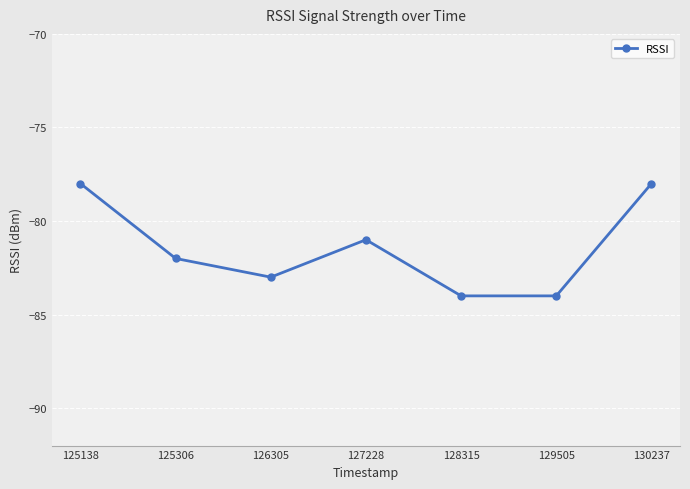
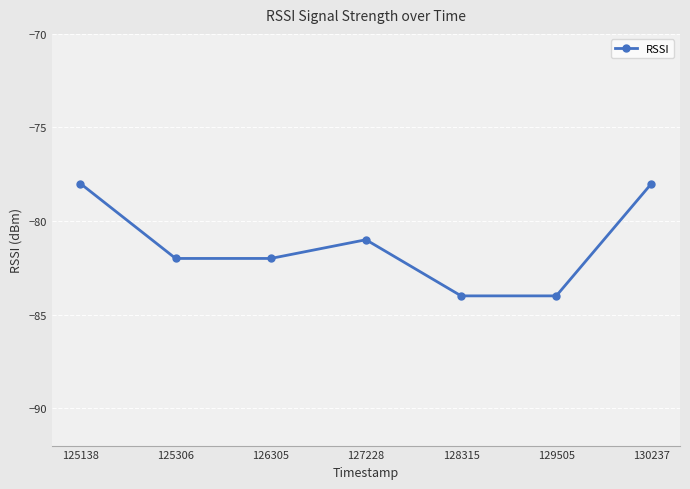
  {
    "125138": -78,
    "125306": -82,
-   "126305": -83,
+   "126305": -82,
    "127228": -81,
    "128315": -84,
    "129505": -84,
    "130237": -78
  }
